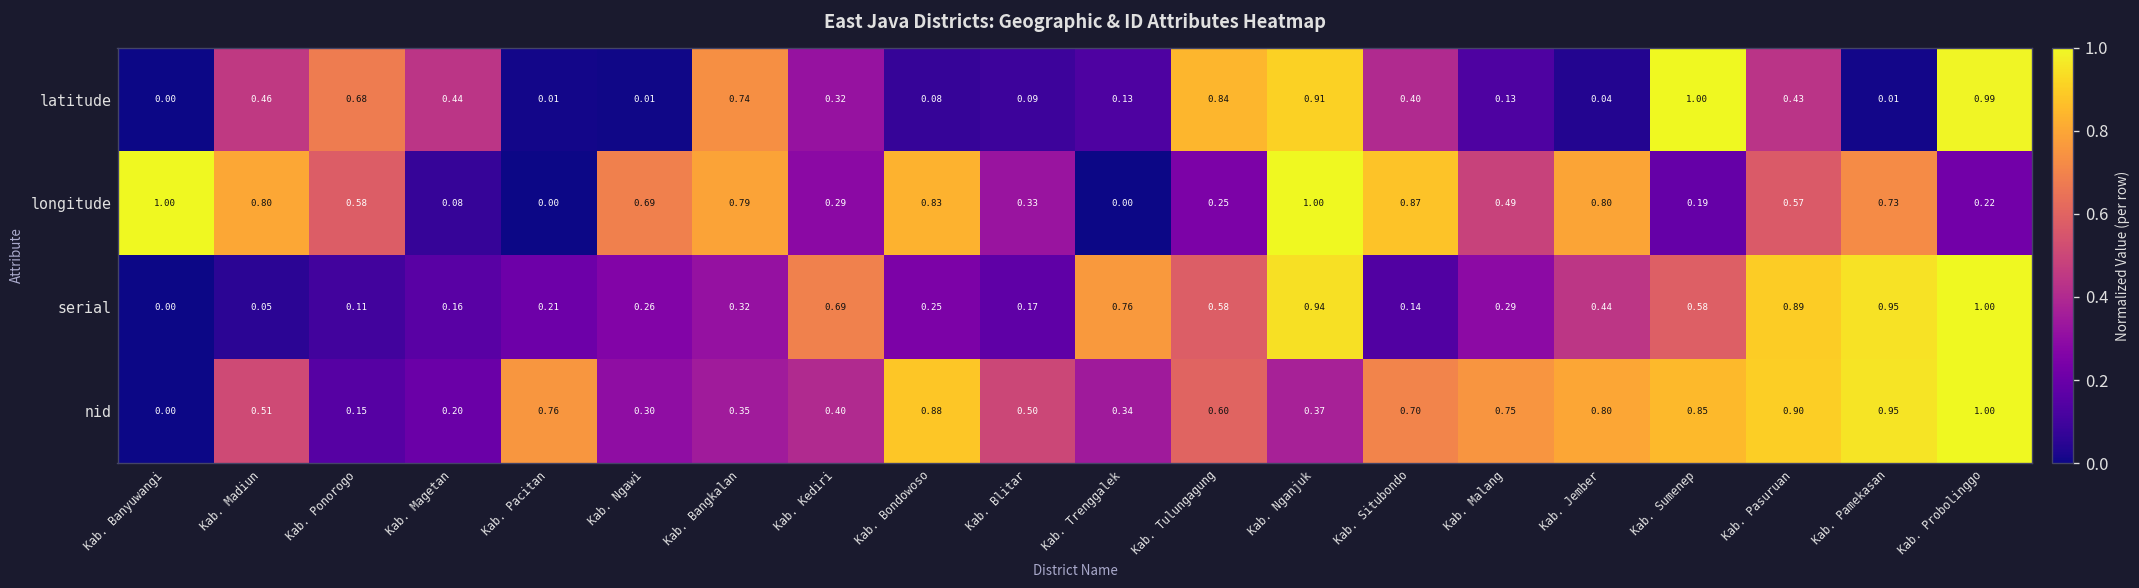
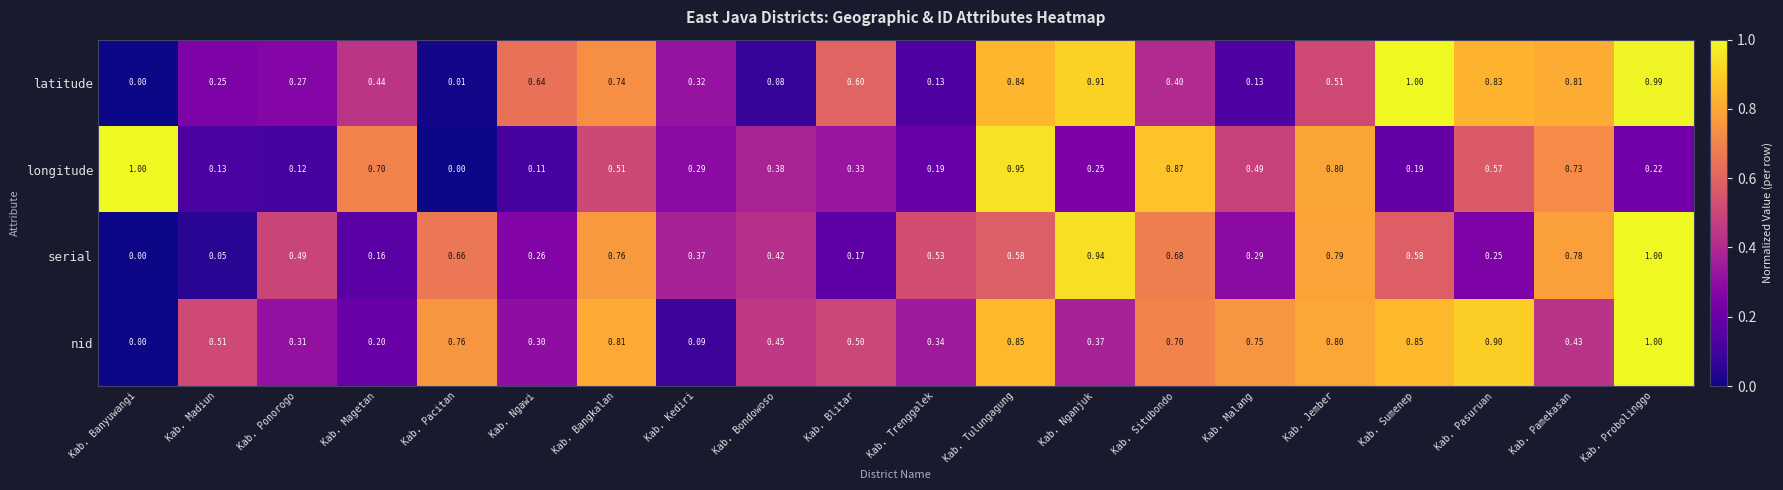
  {
    "latitude": {
      "Kab. Banyuwangi": 0.00,
-     "Kab. Madiun": 0.46,
-     "Kab. Ponorogo": 0.68,
+     "Kab. Madiun": 0.25,
+     "Kab. Ponorogo": 0.27,
      "Kab. Magetan": 0.44,
      "Kab. Pacitan": 0.01,
-     "Kab. Ngawi": 0.01,
+     "Kab. Ngawi": 0.64,
      "Kab. Bangkalan": 0.74,
      "Kab. Kediri": 0.32,
      "Kab. Bondowoso": 0.08,
-     "Kab. Blitar": 0.09,
+     "Kab. Blitar": 0.60,
      "Kab. Trenggalek": 0.13,
      "Kab. Tulungagung": 0.84,
      "Kab. Nganjuk": 0.91,
      "Kab. Situbondo": 0.40,
      "Kab. Malang": 0.13,
-     "Kab. Jember": 0.04,
+     "Kab. Jember": 0.51,
      "Kab. Sumenep": 1.00,
-     "Kab. Pasuruan": 0.43,
-     "Kab. Pamekasan": 0.01,
+     "Kab. Pasuruan": 0.83,
+     "Kab. Pamekasan": 0.81,
      "Kab. Probolinggo": 0.99
    },
    "longitude": {
      "Kab. Banyuwangi": 1.00,
-     "Kab. Madiun": 0.80,
-     "Kab. Ponorogo": 0.58,
-     "Kab. Magetan": 0.08,
+     "Kab. Madiun": 0.13,
+     "Kab. Ponorogo": 0.12,
+     "Kab. Magetan": 0.70,
      "Kab. Pacitan": 0.00,
-     "Kab. Ngawi": 0.69,
-     "Kab. Bangkalan": 0.79,
+     "Kab. Ngawi": 0.11,
+     "Kab. Bangkalan": 0.51,
      "Kab. Kediri": 0.29,
-     "Kab. Bondowoso": 0.83,
+     "Kab. Bondowoso": 0.38,
      "Kab. Blitar": 0.33,
-     "Kab. Trenggalek": 0.00,
-     "Kab. Tulungagung": 0.25,
-     "Kab. Nganjuk": 1.00,
+     "Kab. Trenggalek": 0.19,
+     "Kab. Tulungagung": 0.95,
+     "Kab. Nganjuk": 0.25,
      "Kab. Situbondo": 0.87,
      "Kab. Malang": 0.49,
      "Kab. Jember": 0.80,
      "Kab. Sumenep": 0.19,
      "Kab. Pasuruan": 0.57,
      "Kab. Pamekasan": 0.73,
      "Kab. Probolinggo": 0.22
    },
    "serial": {
      "Kab. Banyuwangi": 0.00,
      "Kab. Madiun": 0.05,
-     "Kab. Ponorogo": 0.11,
+     "Kab. Ponorogo": 0.49,
      "Kab. Magetan": 0.16,
-     "Kab. Pacitan": 0.21,
+     "Kab. Pacitan": 0.66,
      "Kab. Ngawi": 0.26,
-     "Kab. Bangkalan": 0.32,
-     "Kab. Kediri": 0.69,
-     "Kab. Bondowoso": 0.25,
+     "Kab. Bangkalan": 0.76,
+     "Kab. Kediri": 0.37,
+     "Kab. Bondowoso": 0.42,
      "Kab. Blitar": 0.17,
-     "Kab. Trenggalek": 0.76,
+     "Kab. Trenggalek": 0.53,
      "Kab. Tulungagung": 0.58,
      "Kab. Nganjuk": 0.94,
-     "Kab. Situbondo": 0.14,
+     "Kab. Situbondo": 0.68,
      "Kab. Malang": 0.29,
-     "Kab. Jember": 0.44,
+     "Kab. Jember": 0.79,
      "Kab. Sumenep": 0.58,
-     "Kab. Pasuruan": 0.89,
-     "Kab. Pamekasan": 0.95,
+     "Kab. Pasuruan": 0.25,
+     "Kab. Pamekasan": 0.78,
      "Kab. Probolinggo": 1.00
    },
    "nid": {
      "Kab. Banyuwangi": 0.00,
      "Kab. Madiun": 0.51,
-     "Kab. Ponorogo": 0.15,
+     "Kab. Ponorogo": 0.31,
      "Kab. Magetan": 0.20,
      "Kab. Pacitan": 0.76,
      "Kab. Ngawi": 0.30,
-     "Kab. Bangkalan": 0.35,
-     "Kab. Kediri": 0.40,
-     "Kab. Bondowoso": 0.88,
+     "Kab. Bangkalan": 0.81,
+     "Kab. Kediri": 0.09,
+     "Kab. Bondowoso": 0.45,
      "Kab. Blitar": 0.50,
      "Kab. Trenggalek": 0.34,
-     "Kab. Tulungagung": 0.60,
+     "Kab. Tulungagung": 0.85,
      "Kab. Nganjuk": 0.37,
      "Kab. Situbondo": 0.70,
      "Kab. Malang": 0.75,
      "Kab. Jember": 0.80,
      "Kab. Sumenep": 0.85,
      "Kab. Pasuruan": 0.90,
-     "Kab. Pamekasan": 0.95,
+     "Kab. Pamekasan": 0.43,
      "Kab. Probolinggo": 1.00
    }
  }
